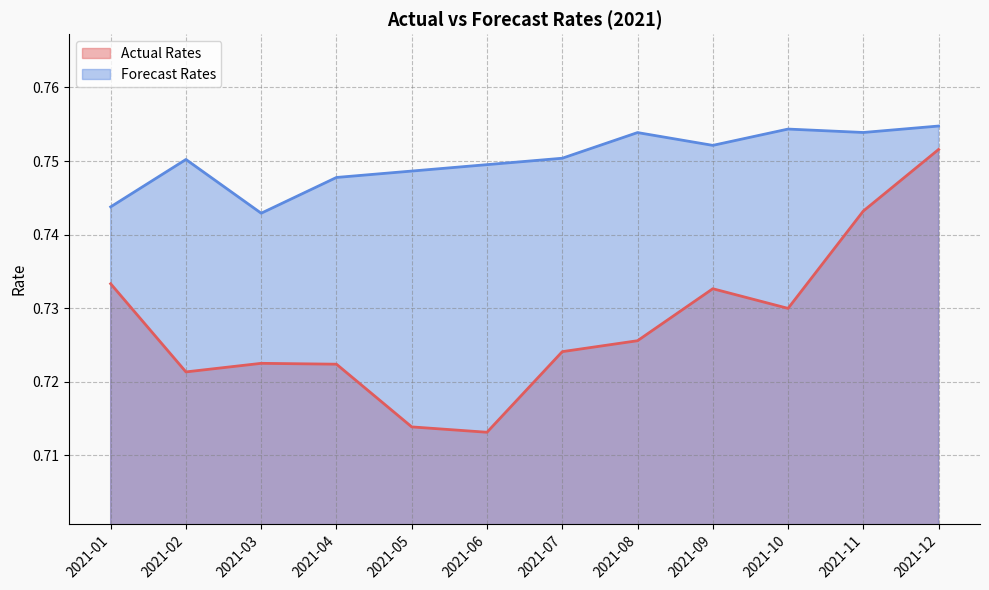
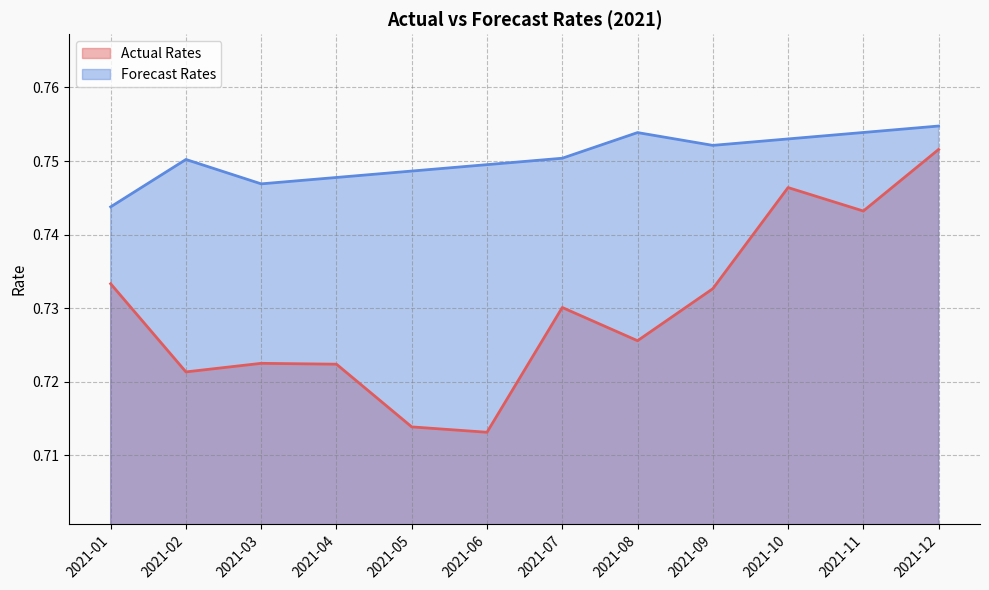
  {
    "Actual Rates": {
      "2021-01": 0.733,
      "2021-02": 0.721,
      "2021-03": 0.723,
      "2021-04": 0.722,
      "2021-05": 0.714,
      "2021-06": 0.713,
-     "2021-07": 0.724,
+     "2021-07": 0.730,
      "2021-08": 0.726,
      "2021-09": 0.733,
-     "2021-10": 0.730,
+     "2021-10": 0.746,
      "2021-11": 0.743,
      "2021-12": 0.752
    },
    "Forecast Rates": {
      "2021-01": 0.744,
      "2021-02": 0.750,
-     "2021-03": 0.743,
+     "2021-03": 0.747,
      "2021-04": 0.748,
      "2021-05": 0.749,
      "2021-06": 0.750,
      "2021-07": 0.750,
      "2021-08": 0.754,
      "2021-09": 0.752,
-     "2021-10": 0.754,
+     "2021-10": 0.753,
      "2021-11": 0.754,
      "2021-12": 0.755
    }
  }
